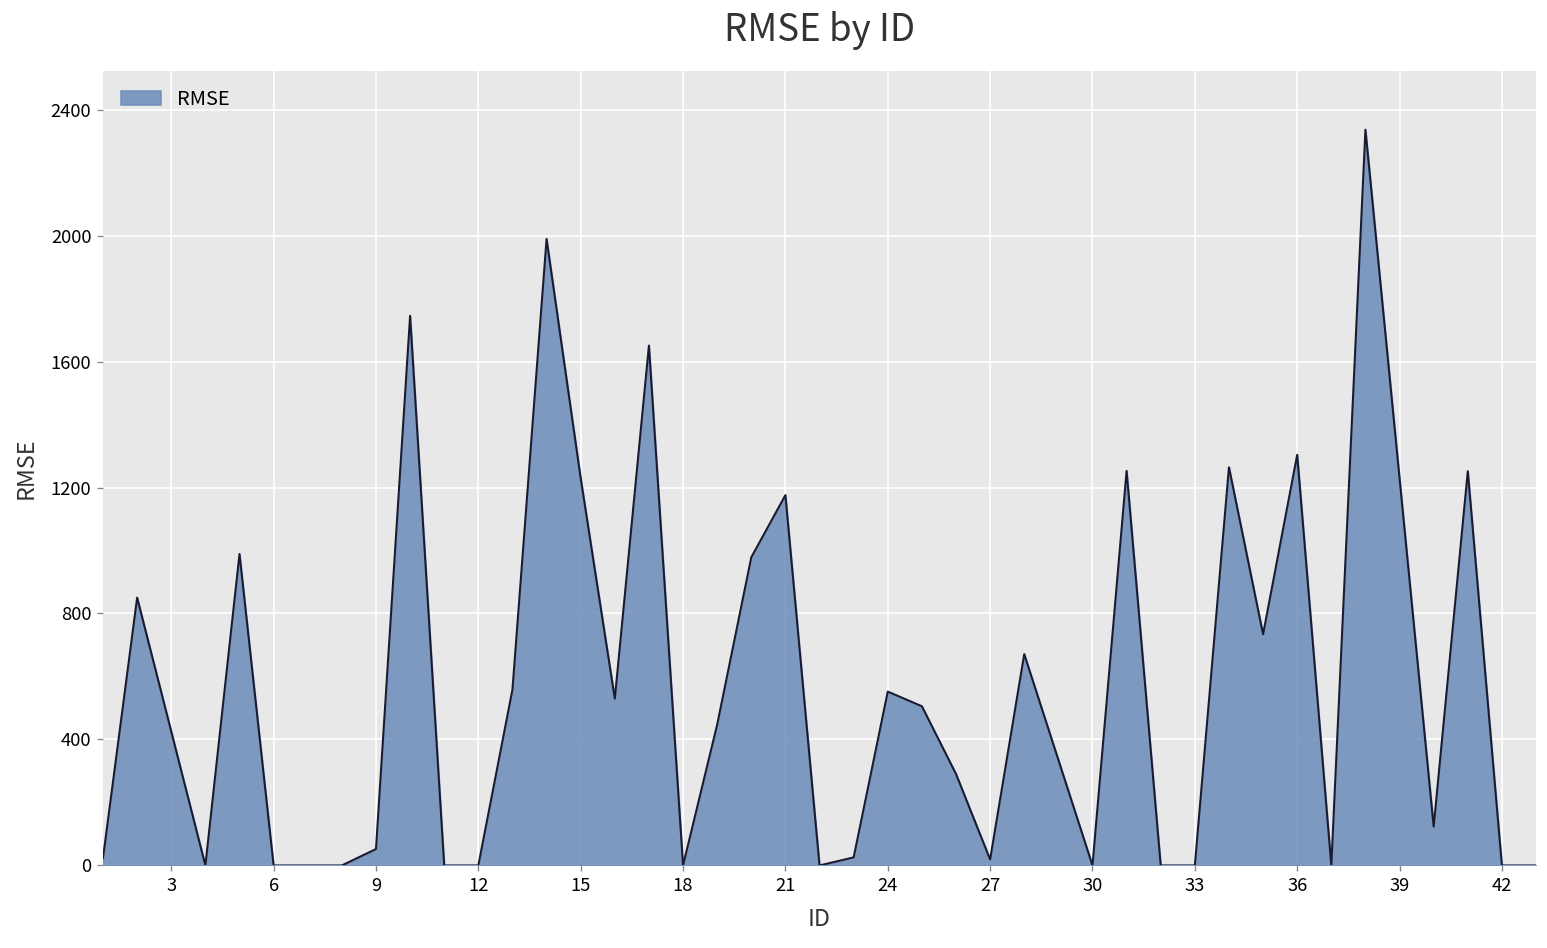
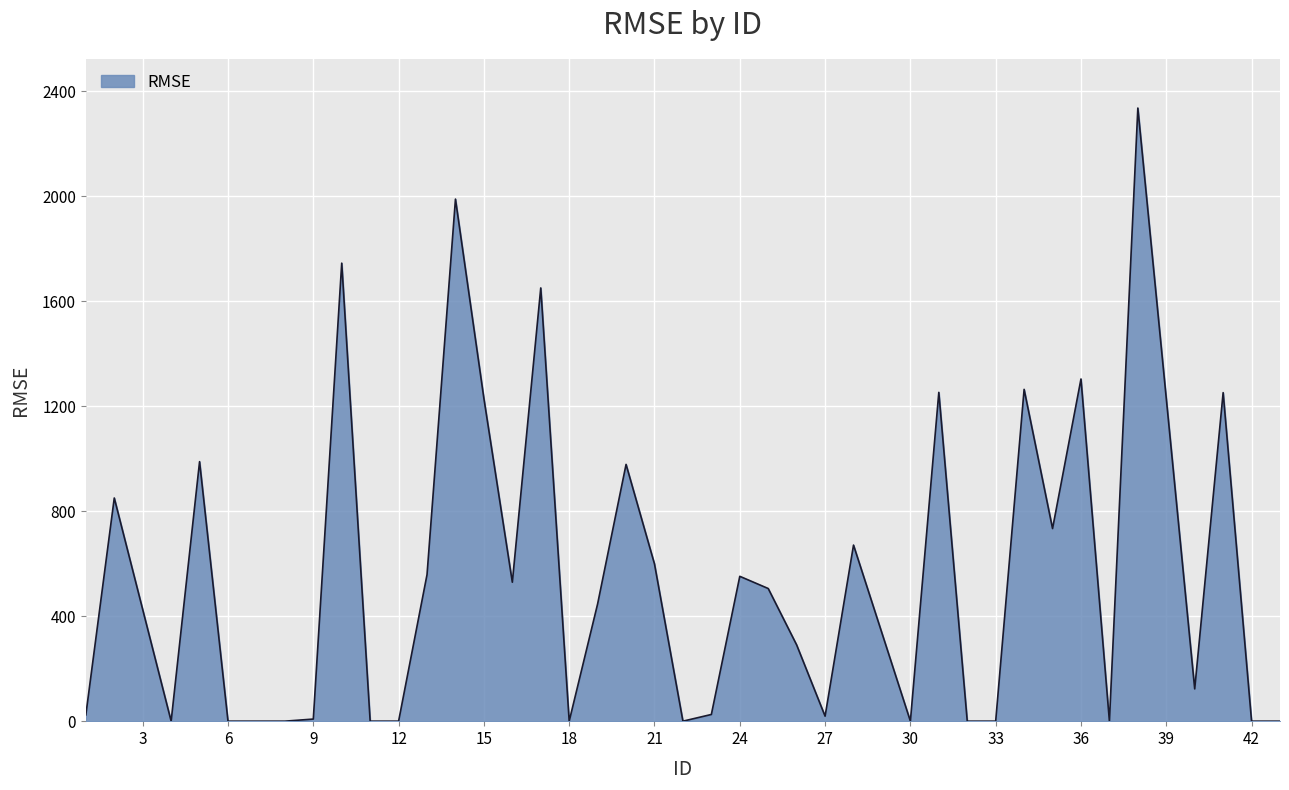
  {
    "6": 0,
-   "9": 50,
+   "9": 10,
    "12": 0,
    "15": 1230,
    "18": 0,
-   "21": 1180,
+   "21": 600,
    "24": 550,
    "27": 20,
    "30": 0,
    "33": 0,
    "36": 1300,
    "42": 0
  }
